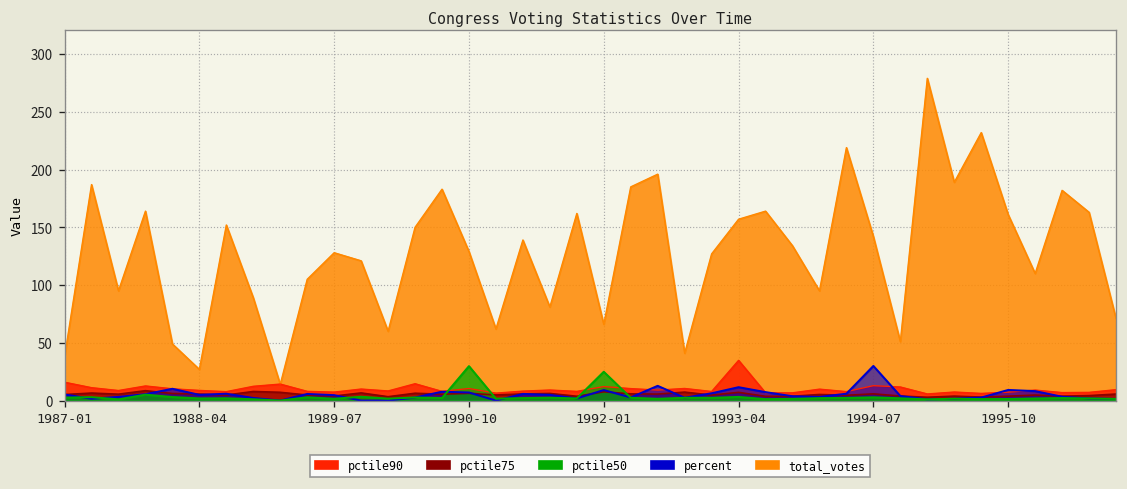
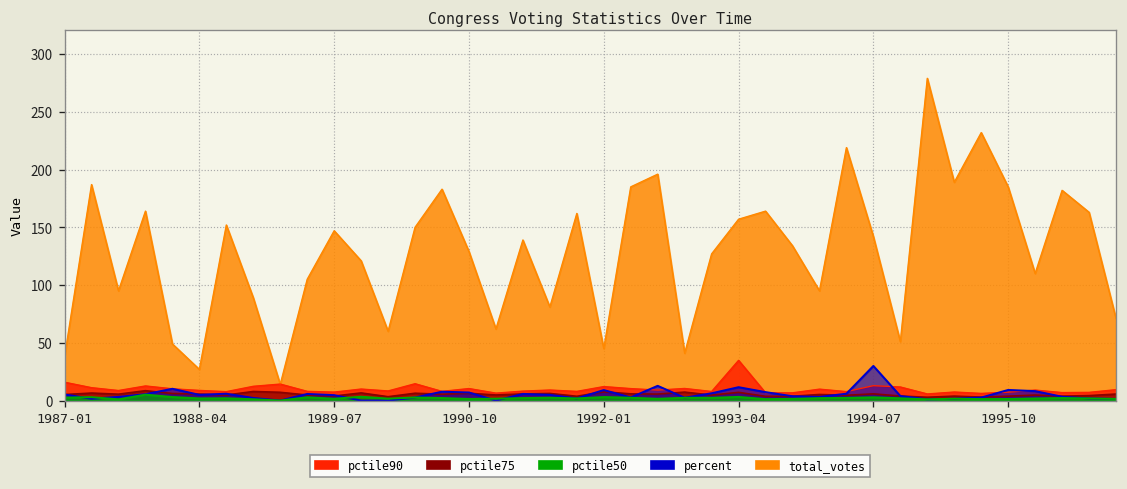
  {
    "total_votes": {
      "1987-01": 40,
      "1988-04": 30,
-     "1989-07": 130,
+     "1989-07": 150,
      "1990-10": 130,
-     "1992-01": 70,
+     "1992-01": 50,
      "1993-04": 160,
      "1994-07": 140,
-     "1995-10": 160
+     "1995-10": 190
    },
    "pctile90": {
      "1987-01": 20,
      "1988-04": 10,
      "1989-07": 10,
      "1990-10": 10,
      "1992-01": 10,
      "1993-04": 30,
      "1994-07": 10
    },
    "pctile75": {
      "1993-04": 10,
      "1994-07": 10
    },
    "percent": {
      "1993-04": 10,
      "1994-07": 30
    },
    "pctile50": {
      "1988-04": 0,
-     "1990-10": 30,
-     "1992-01": 20,
+     "1990-10": 0,
+     "1992-01": 0,
      "1993-04": 0,
      "1994-07": 0
    }
  }
